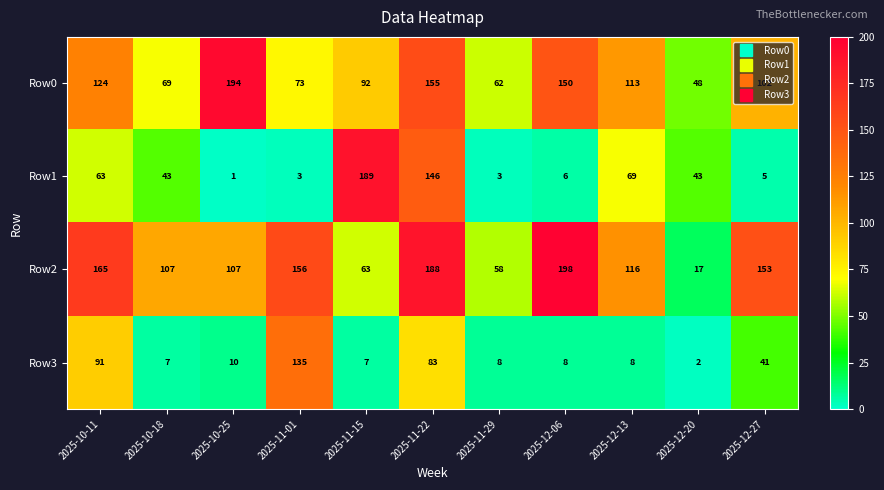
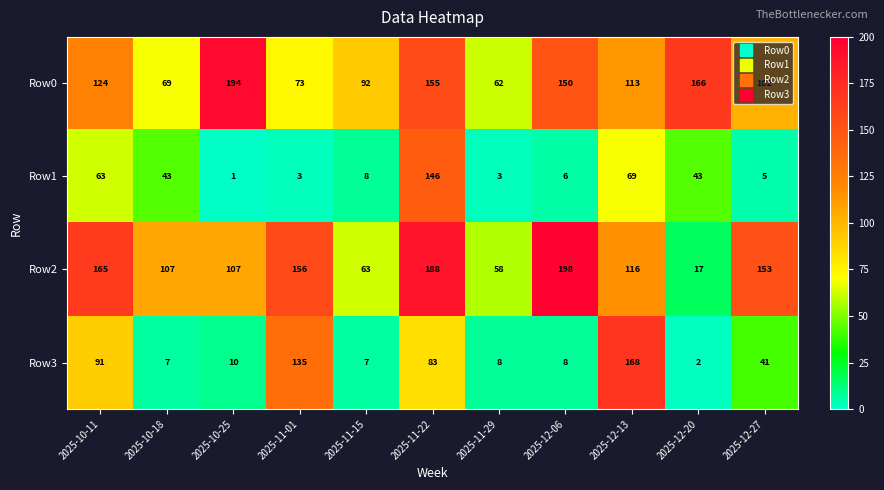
  {
    "Row0": {
      "2025-10-11": 124,
      "2025-10-18": 69,
      "2025-10-25": 194,
      "2025-11-01": 73,
      "2025-11-15": 92,
      "2025-11-22": 155,
      "2025-11-29": 62,
      "2025-12-06": 150,
      "2025-12-13": 113,
-     "2025-12-20": 48
+     "2025-12-20": 166
    },
    "Row1": {
      "2025-10-11": 63,
      "2025-10-18": 43,
      "2025-10-25": 1,
      "2025-11-01": 3,
-     "2025-11-15": 189,
+     "2025-11-15": 8,
      "2025-11-22": 146,
      "2025-11-29": 3,
      "2025-12-06": 6,
      "2025-12-13": 69,
      "2025-12-20": 43,
      "2025-12-27": 5
    },
    "Row2": {
      "2025-10-11": 165,
      "2025-10-18": 107,
      "2025-10-25": 107,
      "2025-11-01": 156,
      "2025-11-15": 63,
      "2025-11-22": 188,
      "2025-11-29": 58,
      "2025-12-06": 198,
      "2025-12-13": 116,
      "2025-12-20": 17,
      "2025-12-27": 153
    },
    "Row3": {
      "2025-10-11": 91,
      "2025-10-18": 7,
      "2025-10-25": 10,
      "2025-11-01": 135,
      "2025-11-15": 7,
      "2025-11-22": 83,
      "2025-11-29": 8,
      "2025-12-06": 8,
-     "2025-12-13": 8,
+     "2025-12-13": 168,
      "2025-12-20": 2,
      "2025-12-27": 41
    }
  }
